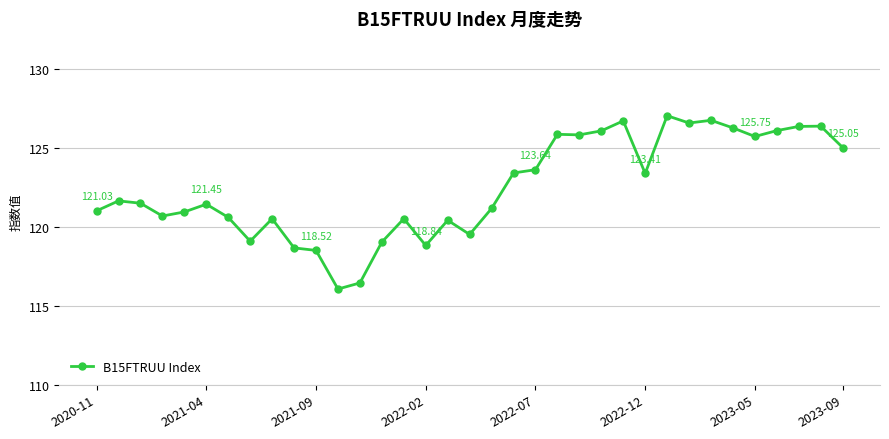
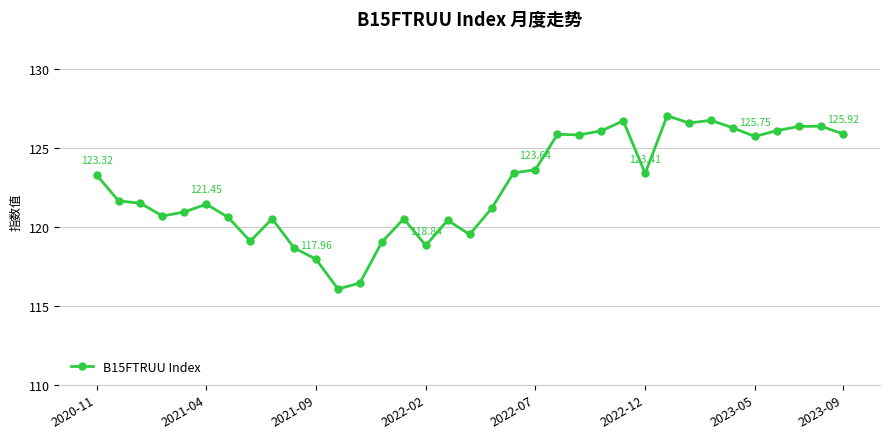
  {
-   "2020-11": 121.03,
+   "2020-11": 123.32,
    "2021-04": 121.45,
-   "2021-09": 118.52,
+   "2021-09": 117.96,
    "2022-02": 118.84,
    "2022-07": 123.64,
    "2022-12": 123.41,
    "2023-05": 125.75,
-   "2023-09": 125.05
+   "2023-09": 125.92
  }
